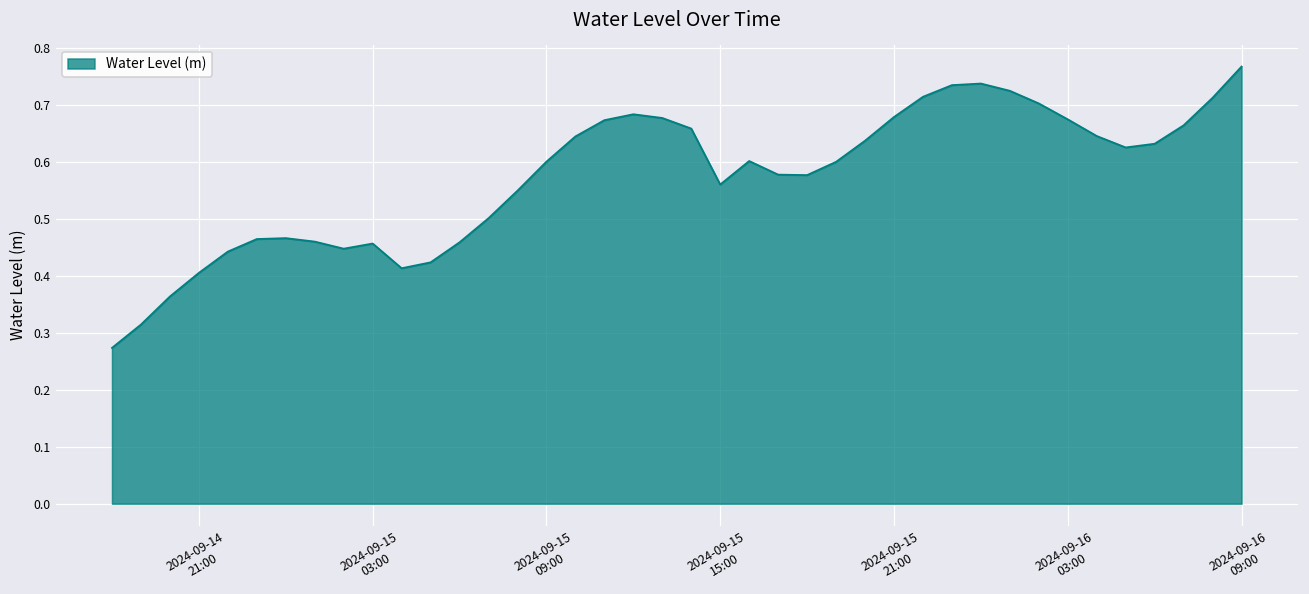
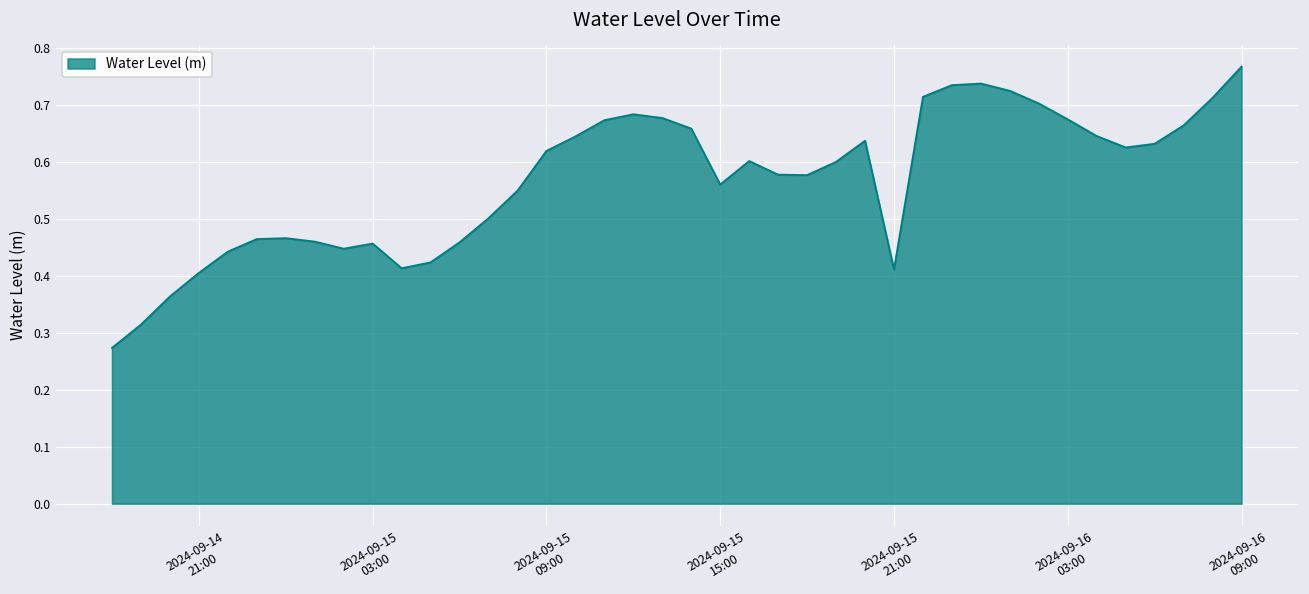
  {
    "2024-09-14 21:00": 0.41,
    "2024-09-15 03:00": 0.46,
-   "2024-09-15 09:00": 0.60,
+   "2024-09-15 09:00": 0.62,
    "2024-09-15 15:00": 0.56,
-   "2024-09-15 21:00": 0.68,
+   "2024-09-15 21:00": 0.41,
    "2024-09-16 03:00": 0.67,
    "2024-09-16 09:00": 0.77
  }
